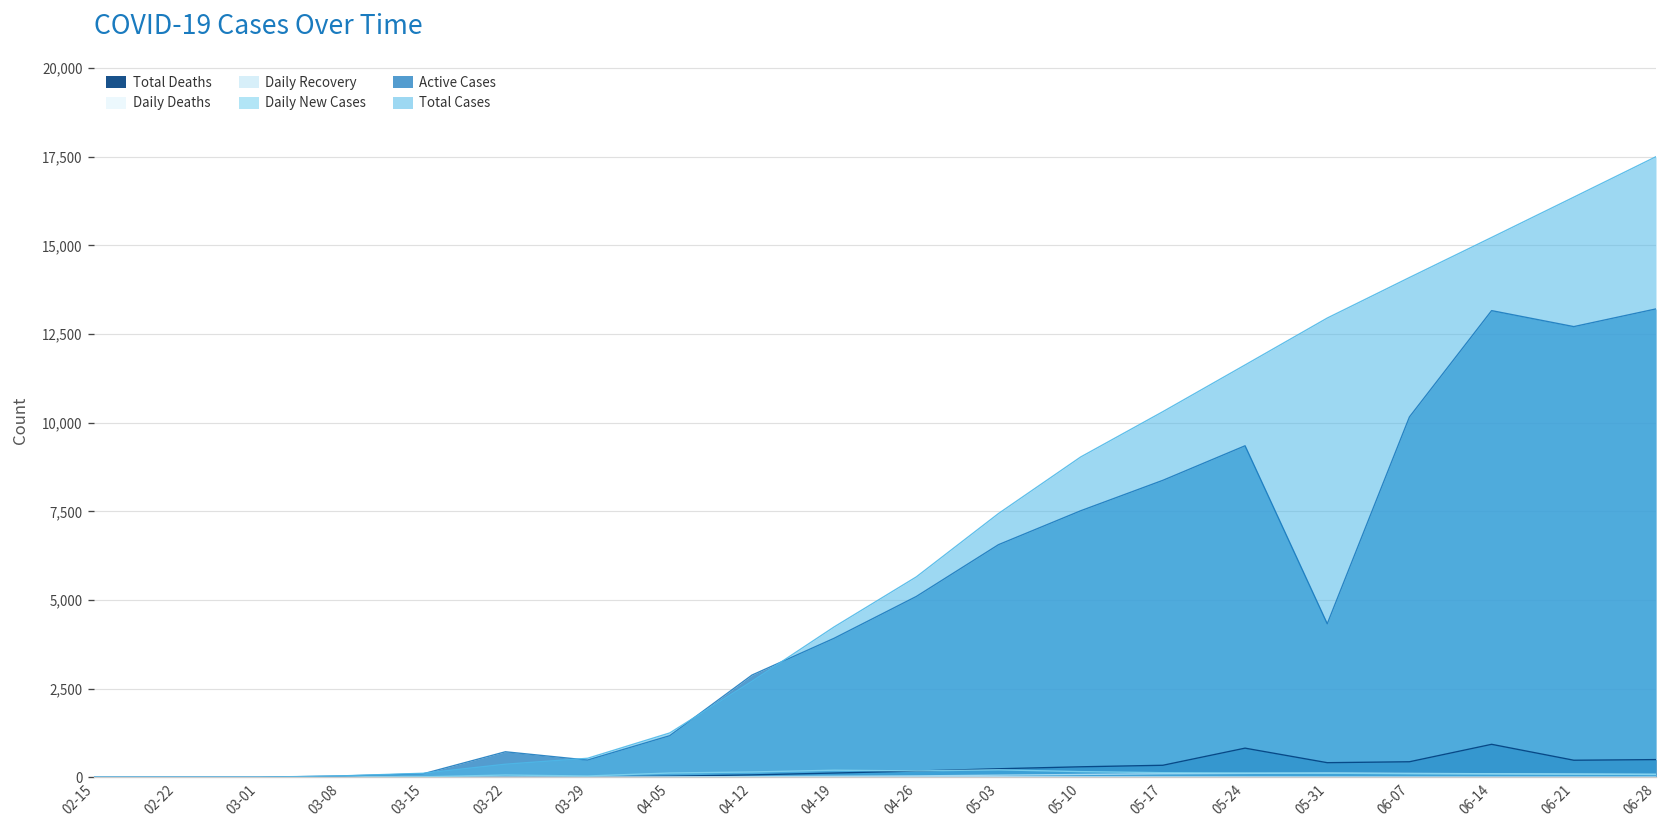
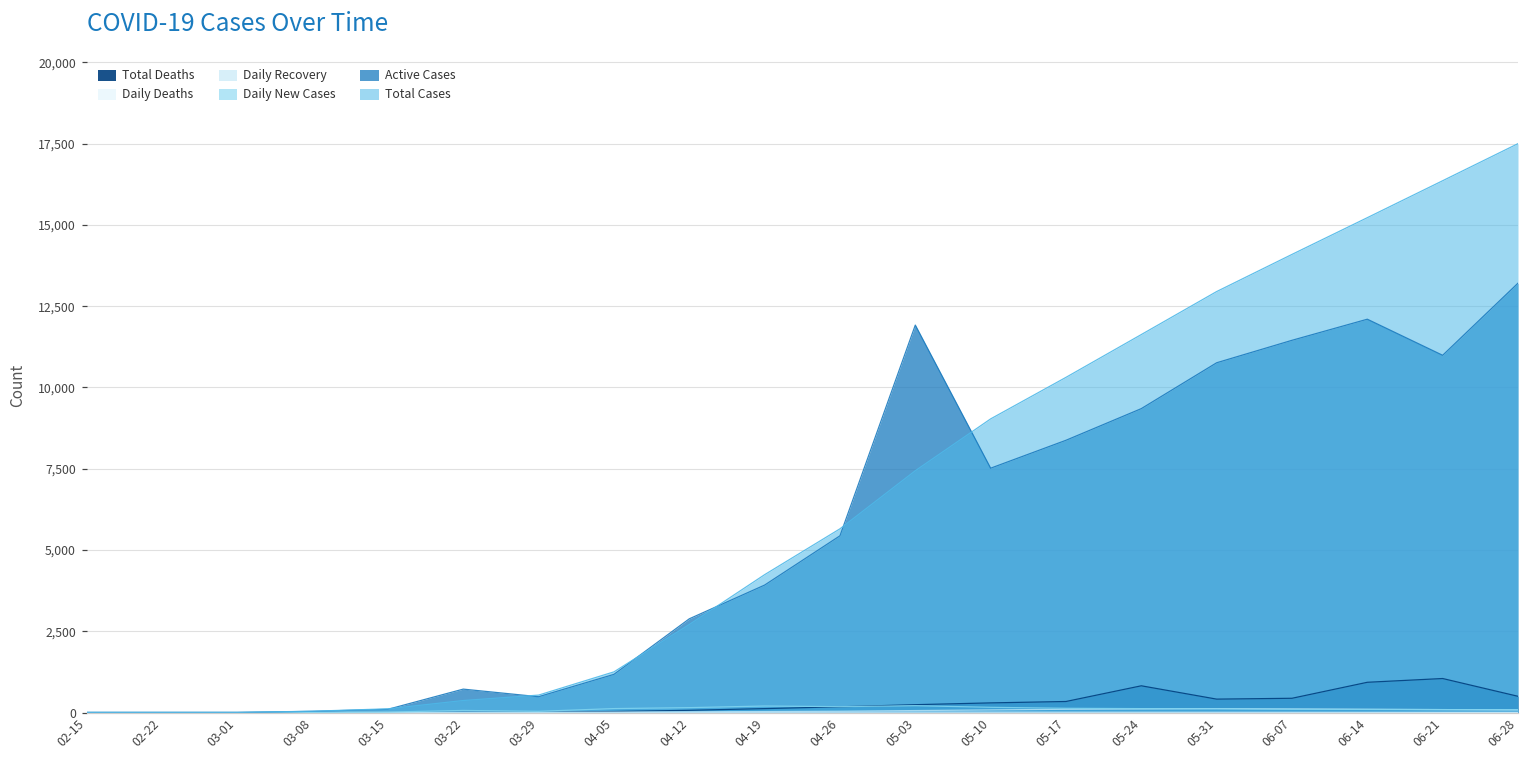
  {
    "Total Deaths": {
      "05-10": "300",
      "05-17": "300",
      "05-24": "800",
      "05-31": "400",
      "06-07": "400",
      "06-14": "900",
-     "06-21": "500",
+     "06-21": "1,000",
      "06-28": "500"
    },
    "Active Cases": {
      "03-22": "700",
      "04-12": "2,900",
      "04-19": "3,900",
-     "04-26": "5,100",
-     "05-03": "6,600",
+     "04-26": "5,400",
+     "05-03": "11,900",
      "05-10": "7,500",
      "05-17": "8,400",
      "05-24": "9,400",
-     "05-31": "4,300",
-     "06-07": "10,200",
-     "06-14": "13,200",
-     "06-21": "12,700",
+     "05-31": "10,800",
+     "06-07": "11,500",
+     "06-14": "12,100",
+     "06-21": "11,000",
      "06-28": "13,200"
    }
  }
